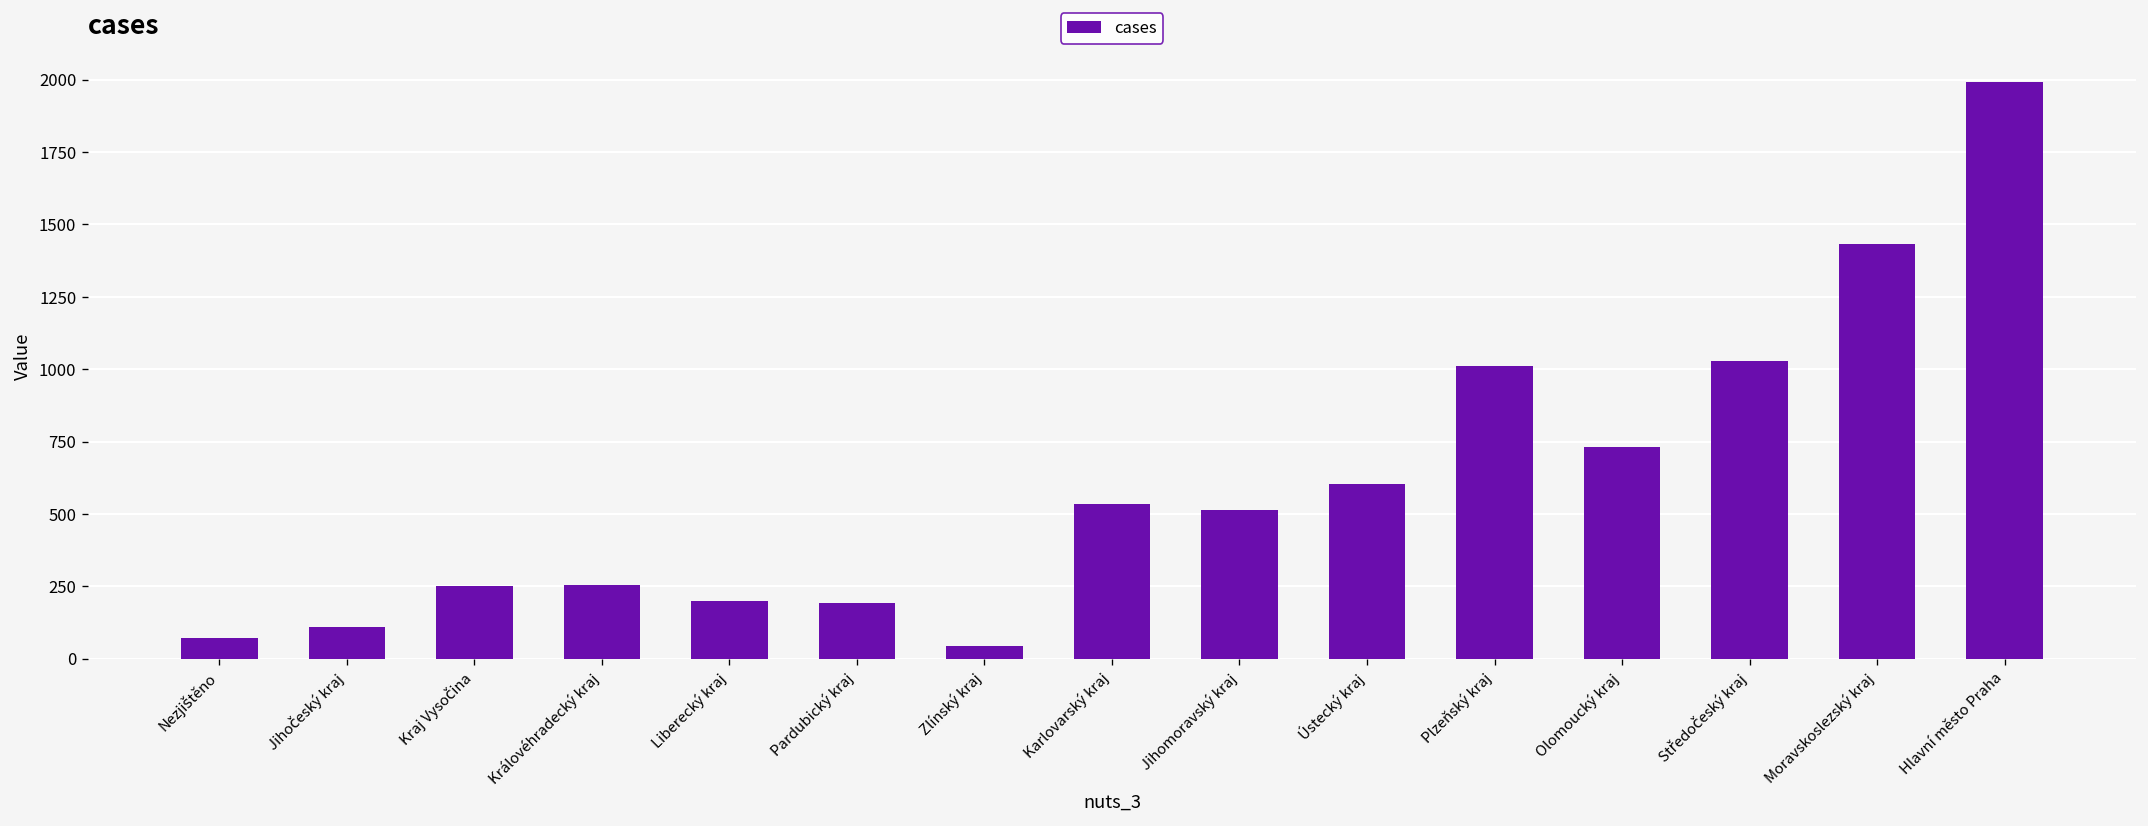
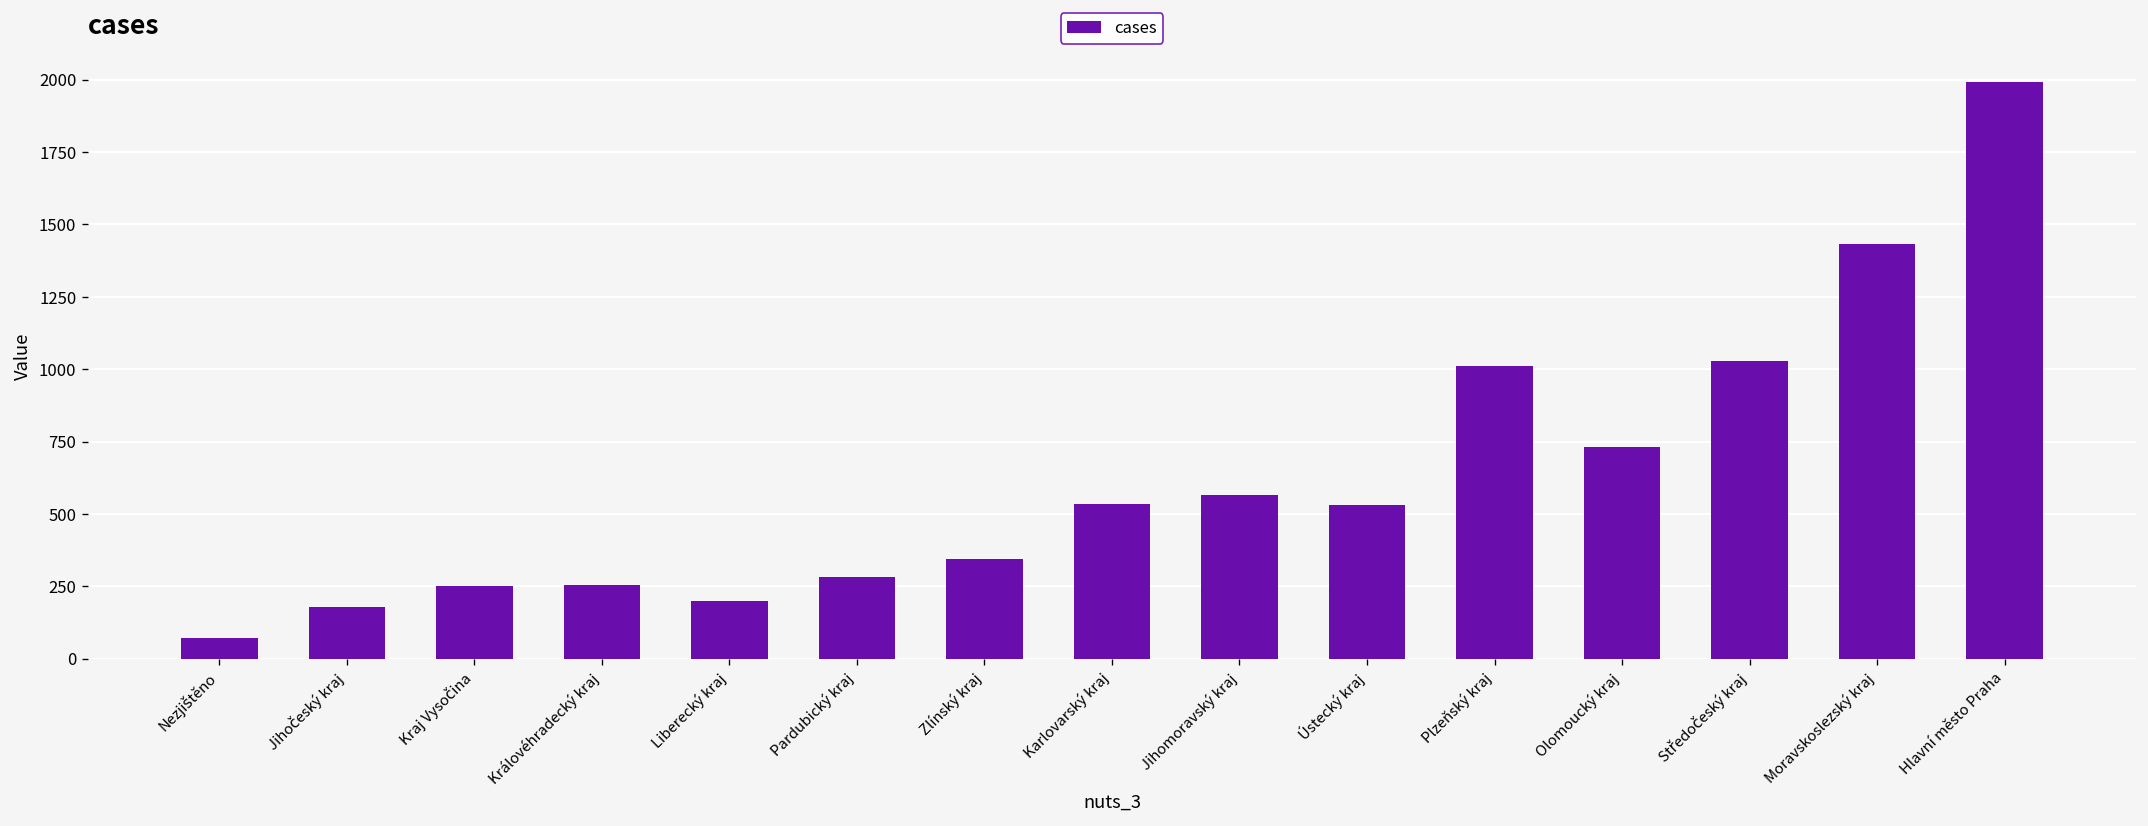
  {
    "Nezjištěno": 70,
-   "Jihočeský kraj": 110,
+   "Jihočeský kraj": 180,
    "Kraj Vysočina": 250,
    "Královéhradecký kraj": 260,
    "Liberecký kraj": 200,
-   "Pardubický kraj": 190,
-   "Zlínský kraj": 40,
+   "Pardubický kraj": 280,
+   "Zlínský kraj": 350,
    "Karlovarský kraj": 540,
-   "Jihomoravský kraj": 510,
-   "Ústecký kraj": 610,
+   "Jihomoravský kraj": 570,
+   "Ústecký kraj": 530,
    "Plzeňský kraj": 1010,
    "Olomoucký kraj": 730,
    "Středočeský kraj": 1030,
    "Moravskoslezský kraj": 1430,
    "Hlavní město Praha": 1990
  }
